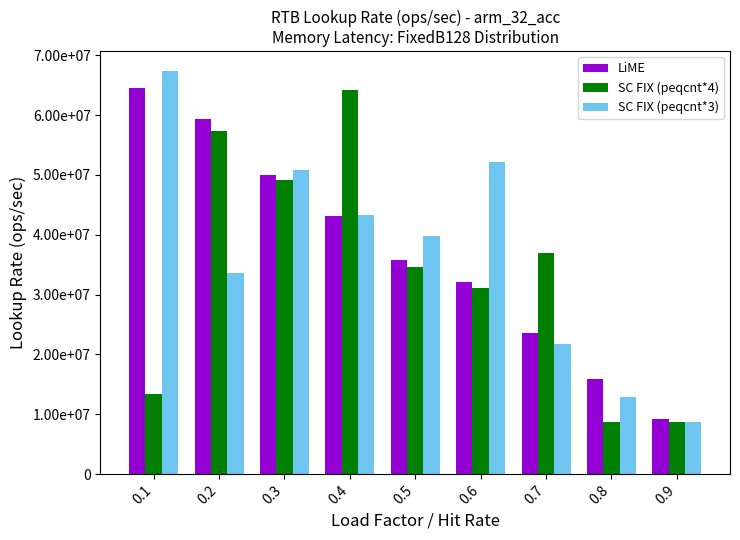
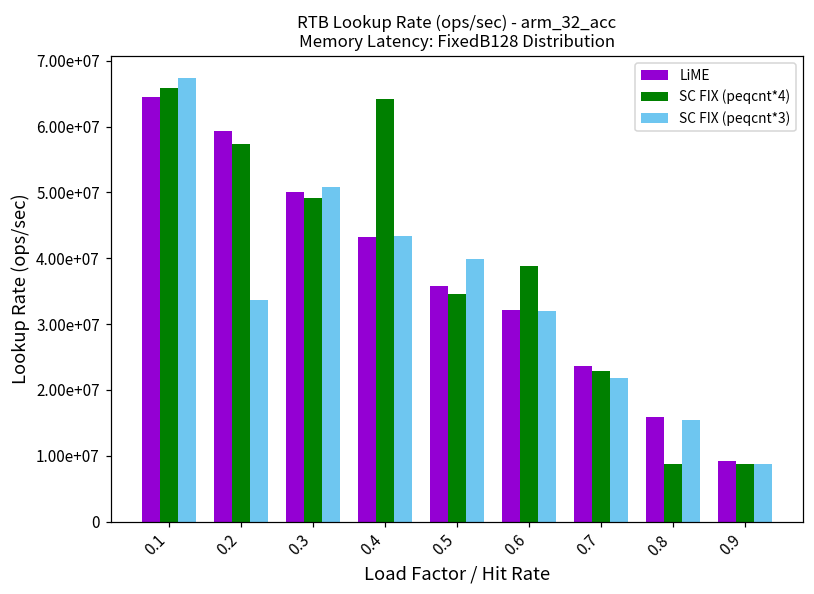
  {
    "LiME": {
      "0.1": 64000000,
      "0.2": 59000000,
      "0.3": 50000000,
      "0.4": 43000000,
      "0.5": 36000000,
      "0.6": 32000000,
      "0.7": 24000000,
      "0.8": 16000000,
      "0.9": 9000000
    },
    "SC FIX (peqcnt*4)": {
-     "0.1": 13000000,
+     "0.1": 66000000,
      "0.2": 57000000,
      "0.3": 49000000,
      "0.4": 64000000,
      "0.5": 35000000,
-     "0.6": 31000000,
-     "0.7": 37000000,
+     "0.6": 39000000,
+     "0.7": 23000000,
      "0.8": 9000000,
      "0.9": 9000000
    },
    "SC FIX (peqcnt*3)": {
      "0.1": 67000000,
      "0.2": 34000000,
      "0.3": 51000000,
      "0.4": 43000000,
      "0.5": 40000000,
-     "0.6": 52000000,
+     "0.6": 32000000,
      "0.7": 22000000,
-     "0.8": 13000000,
+     "0.8": 15000000,
      "0.9": 9000000
    }
  }
